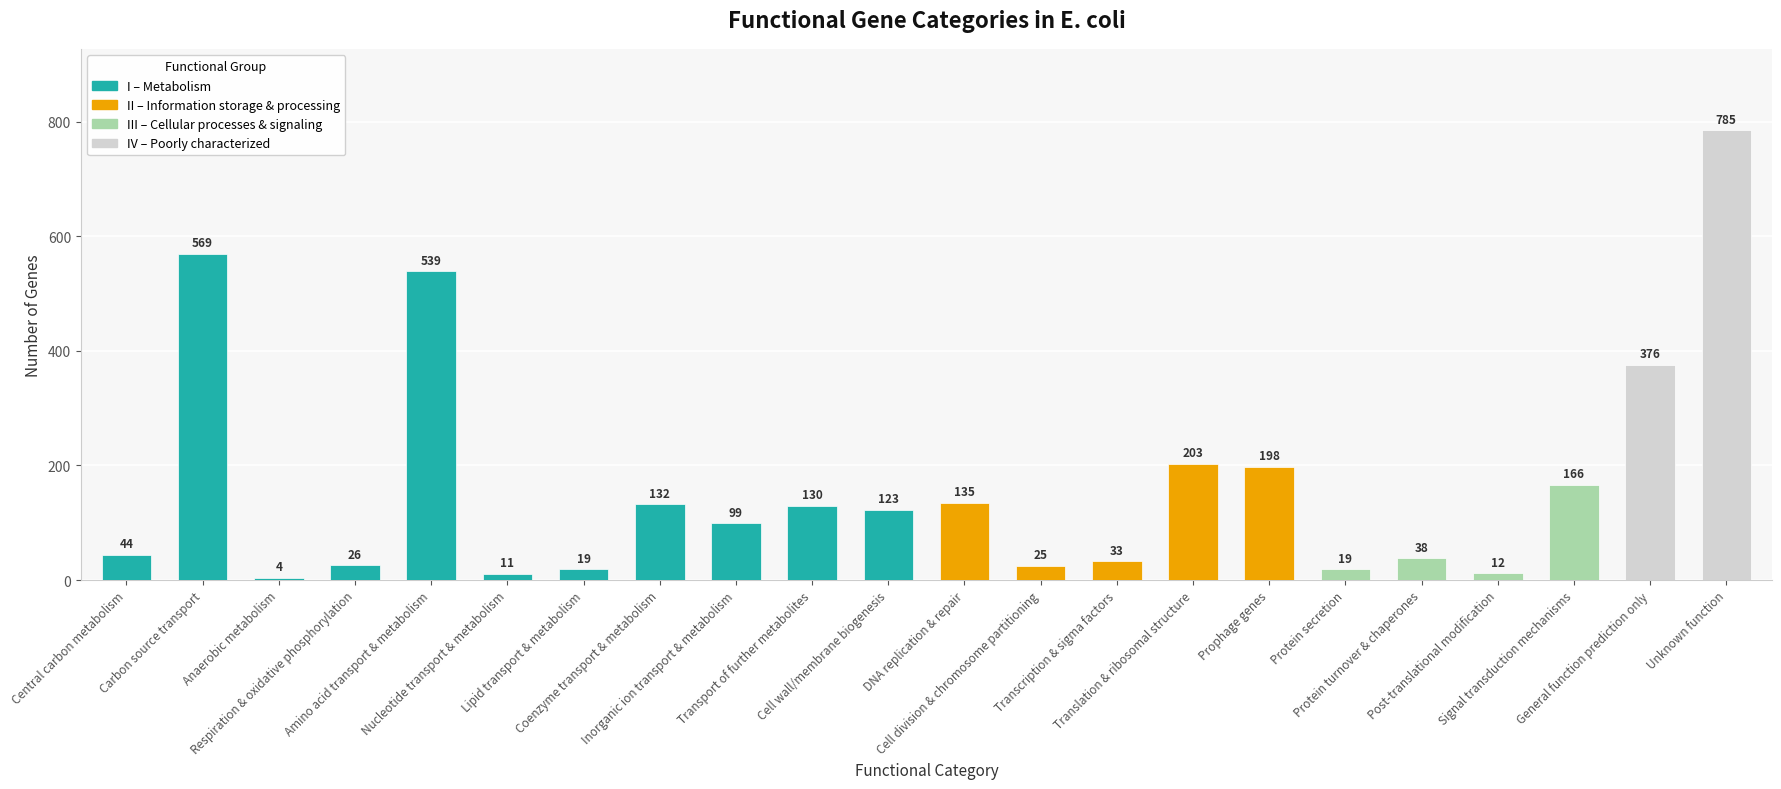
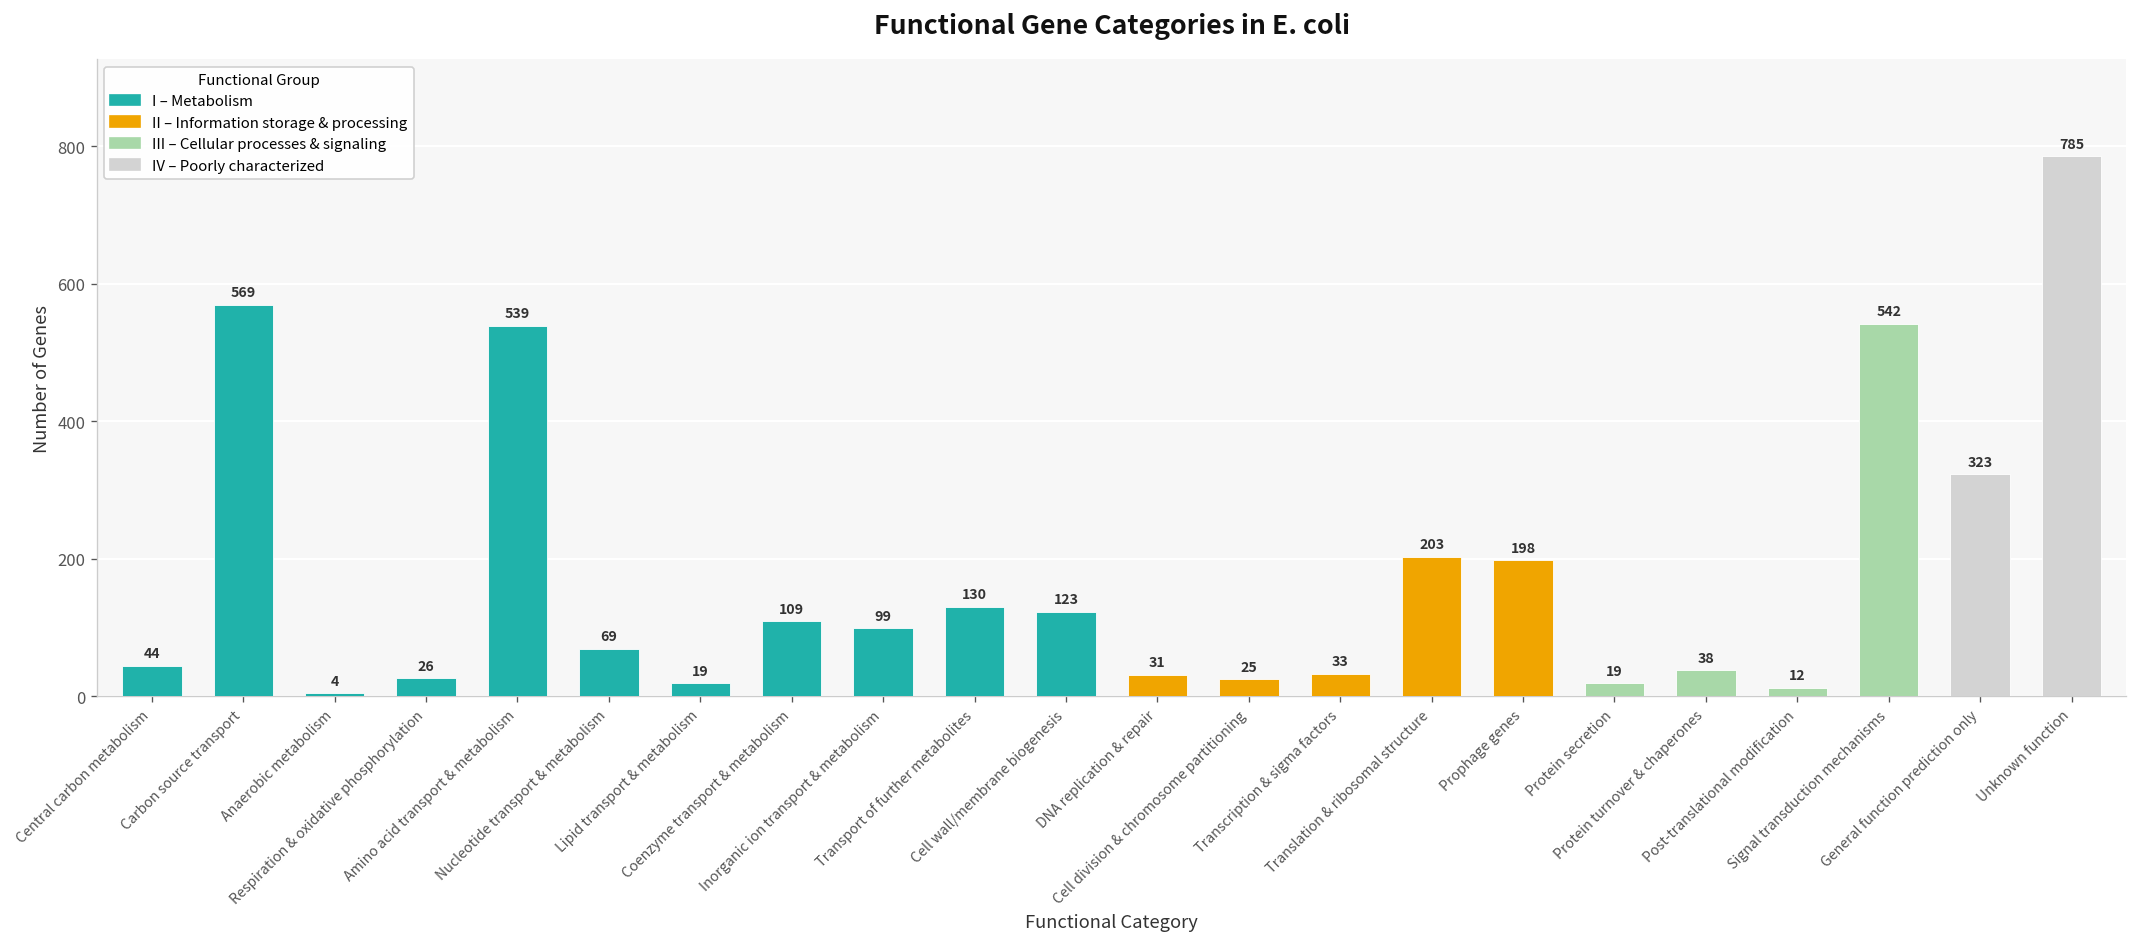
  {
    "Central carbon metabolism": 44,
    "Carbon source transport": 569,
    "Anaerobic metabolism": 4,
    "Respiration & oxidative phosphorylation": 26,
    "Amino acid transport & metabolism": 539,
-   "Nucleotide transport & metabolism": 11,
+   "Nucleotide transport & metabolism": 69,
    "Lipid transport & metabolism": 19,
-   "Coenzyme transport & metabolism": 132,
+   "Coenzyme transport & metabolism": 109,
    "Inorganic ion transport & metabolism": 99,
    "Transport of further metabolites": 130,
    "Cell wall/membrane biogenesis": 123,
-   "DNA replication & repair": 135,
+   "DNA replication & repair": 31,
    "Cell division & chromosome partitioning": 25,
    "Transcription & sigma factors": 33,
    "Translation & ribosomal structure": 203,
    "Prophage genes": 198,
    "Protein secretion": 19,
    "Protein turnover & chaperones": 38,
    "Post-translational modification": 12,
-   "Signal transduction mechanisms": 166,
-   "General function prediction only": 376,
+   "Signal transduction mechanisms": 542,
+   "General function prediction only": 323,
    "Unknown function": 785
  }
